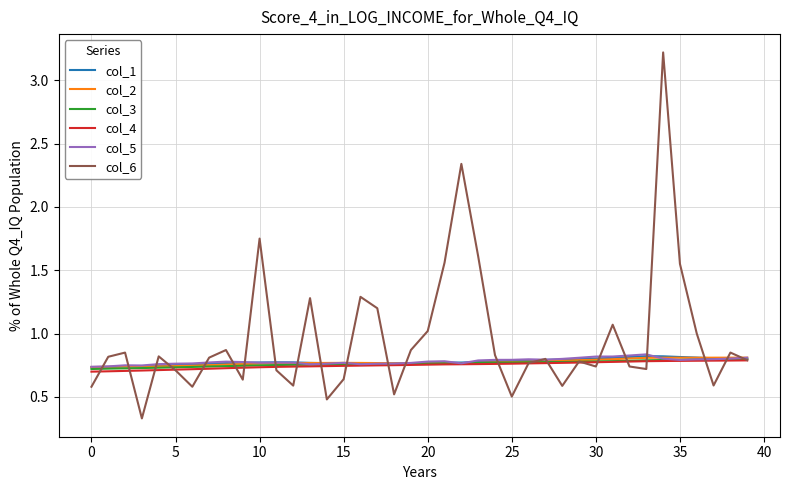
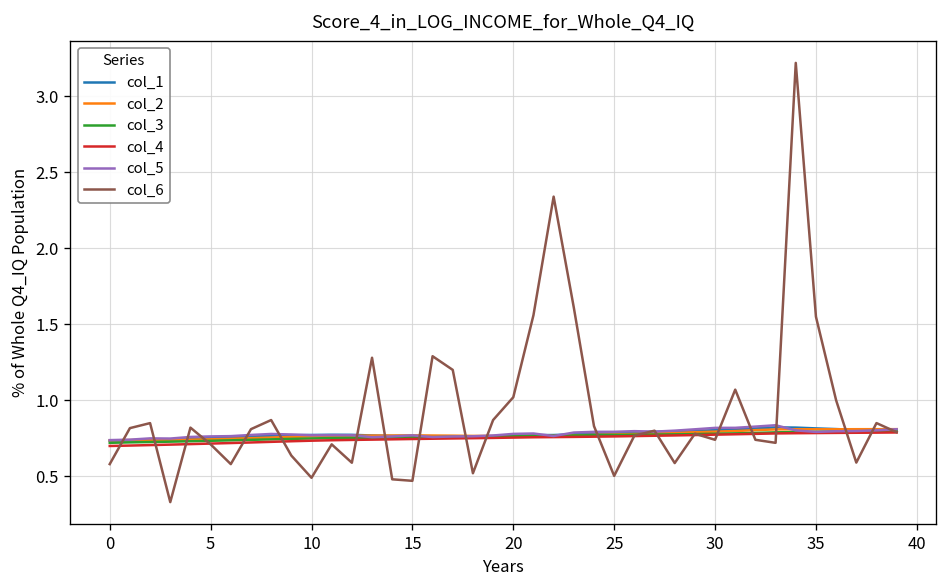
  {
    "col_4": {
      "0": 0.70
    },
    "col_6": {
      "0": 0.58,
-     "10": 1.75,
-     "15": 0.64,
+     "10": 0.49,
+     "15": 0.47,
      "20": 1.02,
      "25": 0.50,
      "30": 0.74,
      "35": 1.55
    }
  }
